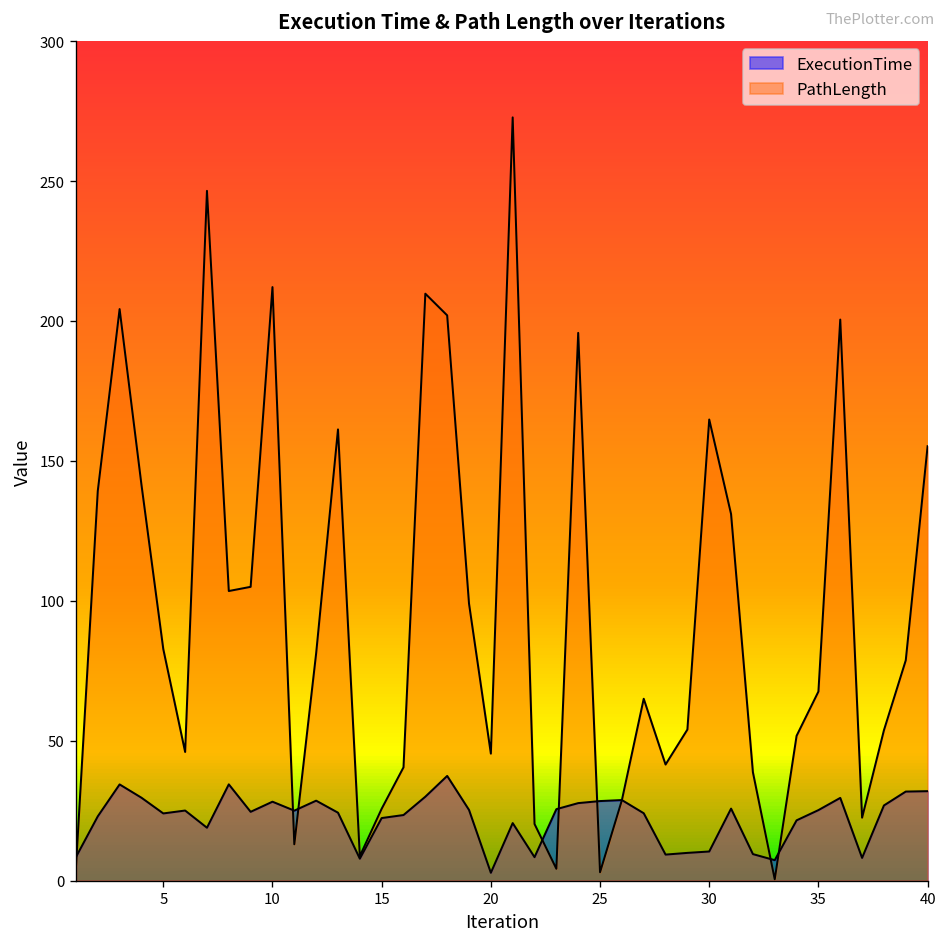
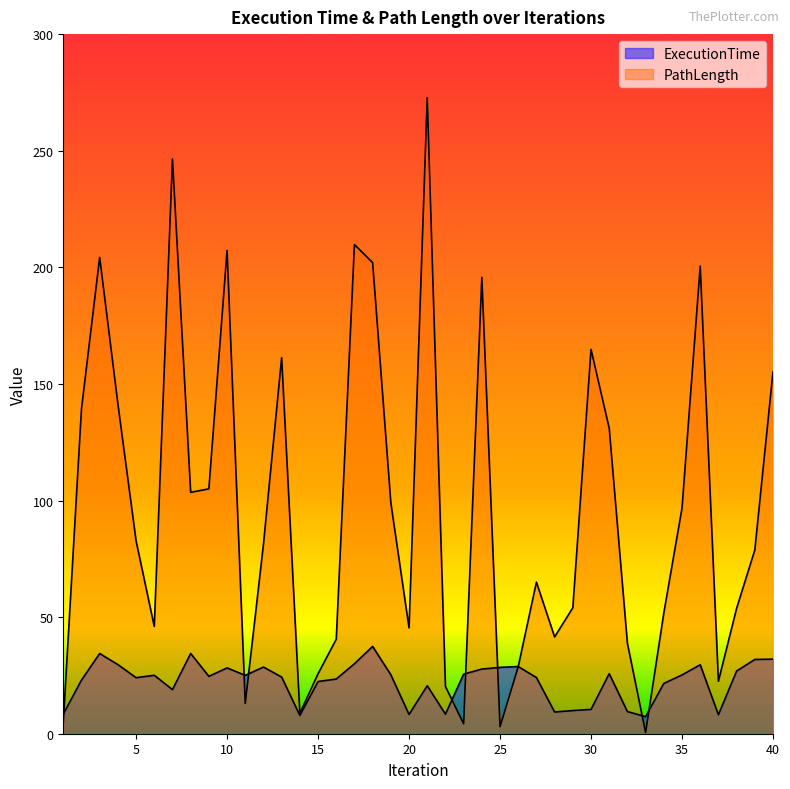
  {
    "ExecutionTime": {
      "5": 24,
      "10": 28,
      "15": 22,
-     "20": 3,
+     "20": 8,
      "25": 28,
      "30": 10,
      "35": 25,
      "40": 32
    },
    "PathLength": {
      "5": 83,
-     "10": 212,
+     "10": 207,
      "15": 26,
      "20": 45,
      "25": 3,
      "30": 165,
-     "35": 68,
+     "35": 97,
      "40": 155
    }
  }
